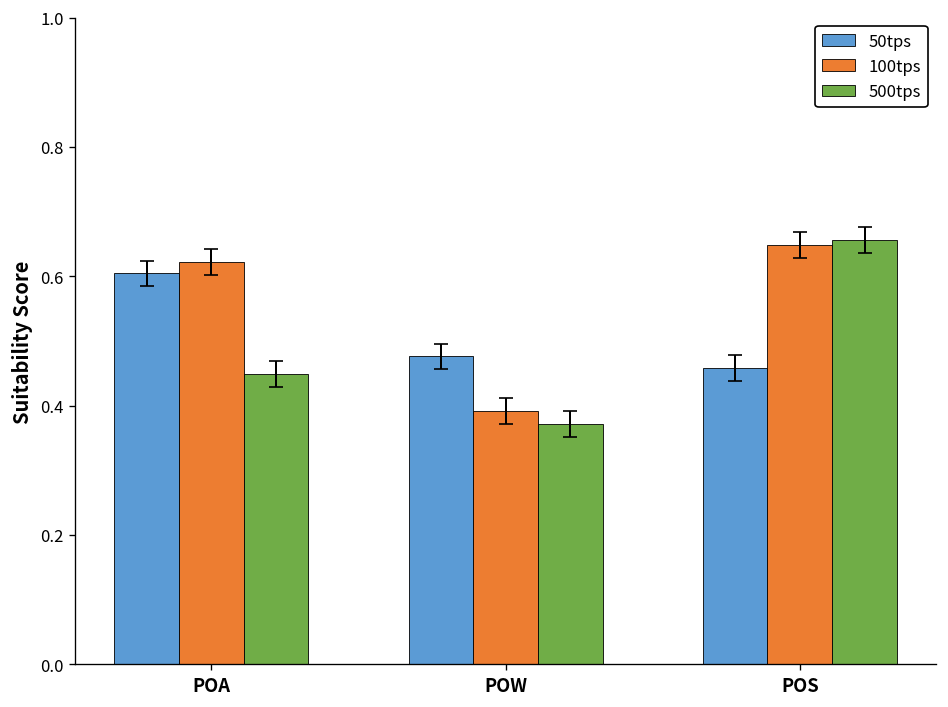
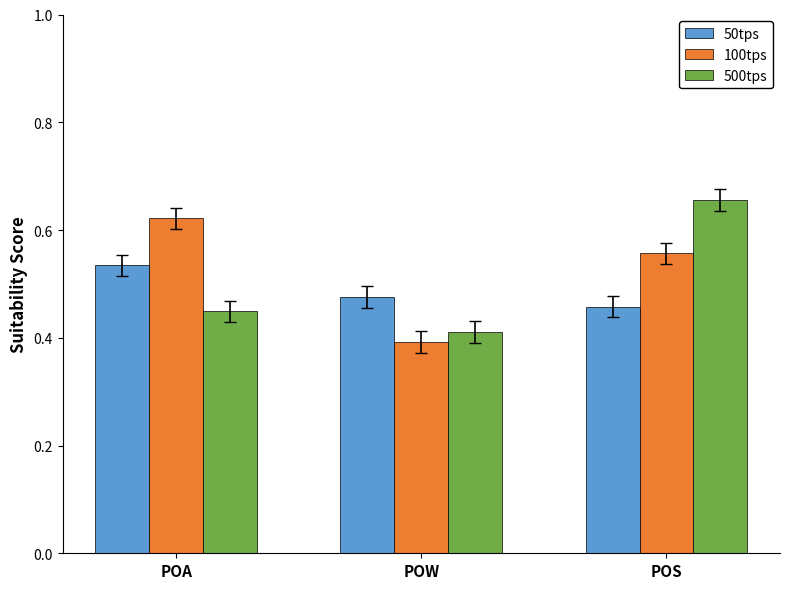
  {
    "50tps": {
-     "POA": 0.60,
+     "POA": 0.53,
      "POW": 0.48,
      "POS": 0.46
    },
    "100tps": {
      "POA": 0.62,
      "POW": 0.39,
-     "POS": 0.65
+     "POS": 0.56
    },
    "500tps": {
      "POA": 0.45,
-     "POW": 0.37,
+     "POW": 0.41,
      "POS": 0.66
    }
  }
